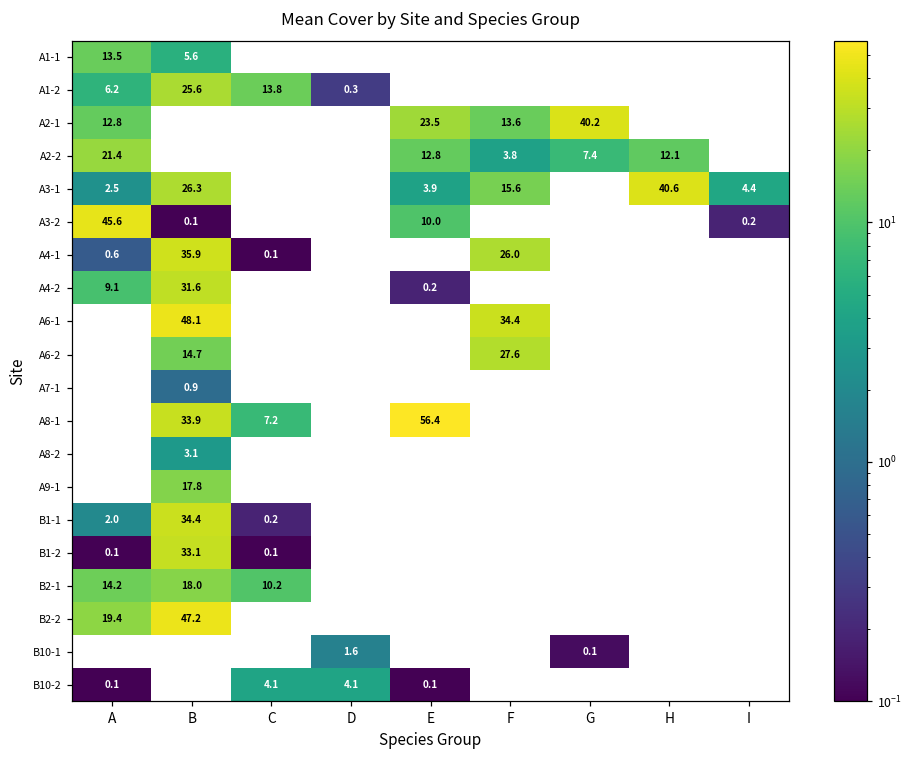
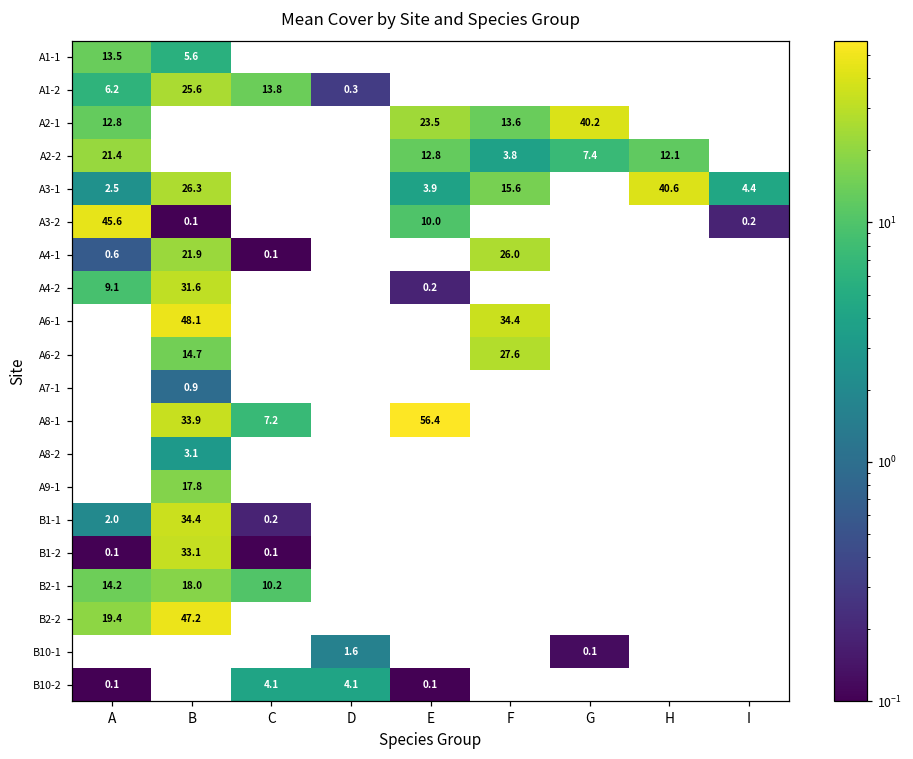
  {
    "A1-1": {
      "A": 13.5,
      "B": 5.6
    },
    "A1-2": {
      "A": 6.2,
      "B": 25.6,
      "C": 13.8,
      "D": 0.3
    },
    "A2-1": {
      "A": 12.8,
      "E": 23.5,
      "F": 13.6,
      "G": 40.2
    },
    "A2-2": {
      "A": 21.4,
      "E": 12.8,
      "F": 3.8,
      "G": 7.4,
      "H": 12.1
    },
    "A3-1": {
      "A": 2.5,
      "B": 26.3,
      "E": 3.9,
      "F": 15.6,
      "H": 40.6,
      "I": 4.4
    },
    "A3-2": {
      "A": 45.6,
      "B": 0.1,
      "E": 10.0,
      "I": 0.2
    },
    "A4-1": {
      "A": 0.6,
-     "B": 35.9,
+     "B": 21.9,
      "C": 0.1,
      "F": 26.0
    },
    "A4-2": {
      "A": 9.1,
      "B": 31.6,
      "E": 0.2
    },
    "A6-1": {
      "B": 48.1,
      "F": 34.4
    },
    "A6-2": {
      "B": 14.7,
      "F": 27.6
    },
    "A7-1": {
      "B": 0.9
    },
    "A8-1": {
      "B": 33.9,
      "C": 7.2,
      "E": 56.4
    },
    "A8-2": {
      "B": 3.1
    },
    "A9-1": {
      "B": 17.8
    },
    "B1-1": {
      "A": 2.0,
      "B": 34.4,
      "C": 0.2
    },
    "B1-2": {
      "A": 0.1,
      "B": 33.1,
      "C": 0.1
    },
    "B2-1": {
      "A": 14.2,
      "B": 18.0,
      "C": 10.2
    },
    "B2-2": {
      "A": 19.4,
      "B": 47.2
    },
    "B10-1": {
      "D": 1.6,
      "G": 0.1
    },
    "B10-2": {
      "A": 0.1,
      "C": 4.1,
      "D": 4.1,
      "E": 0.1
    }
  }
